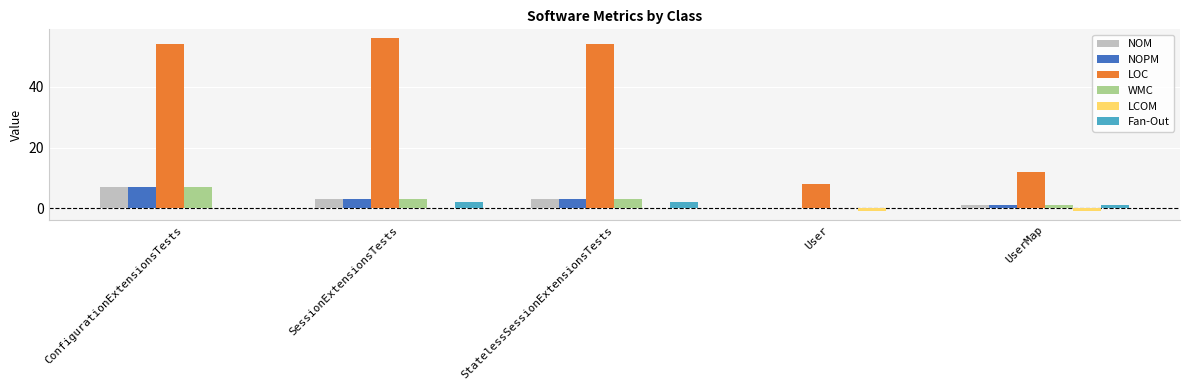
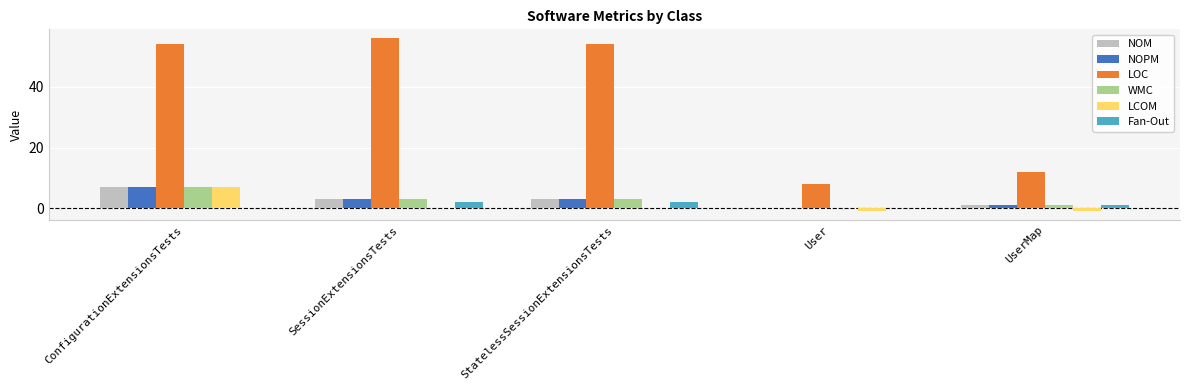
  {
    "LOC": {
      "ConfigurationExtensionsTests": 54,
      "SessionExtensionsTests": 56,
      "StatelessSessionExtensionsTests": 54,
      "User": 8,
      "UserMap": 12
    },
    "LCOM": {
-     "ConfigurationExtensionsTests": 0,
+     "ConfigurationExtensionsTests": 7,
      "SessionExtensionsTests": 0,
      "StatelessSessionExtensionsTests": 0,
      "User": -1,
      "UserMap": -1
    }
  }
